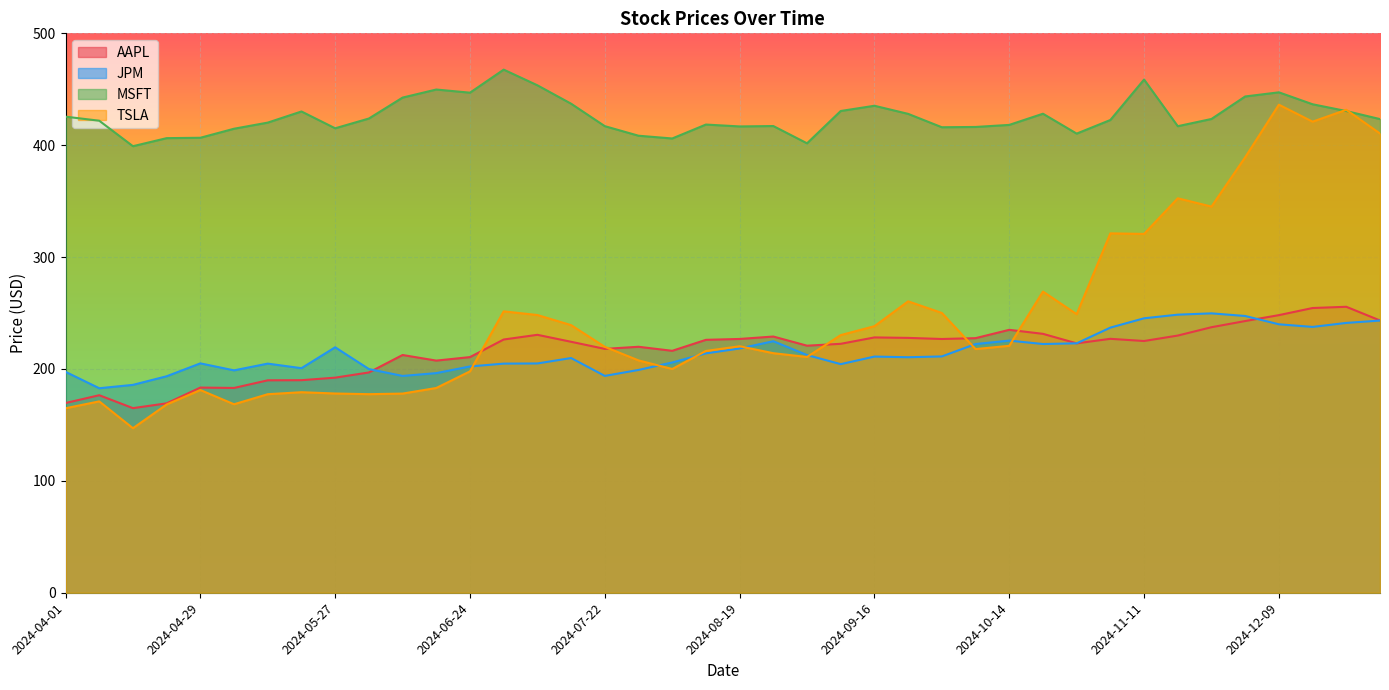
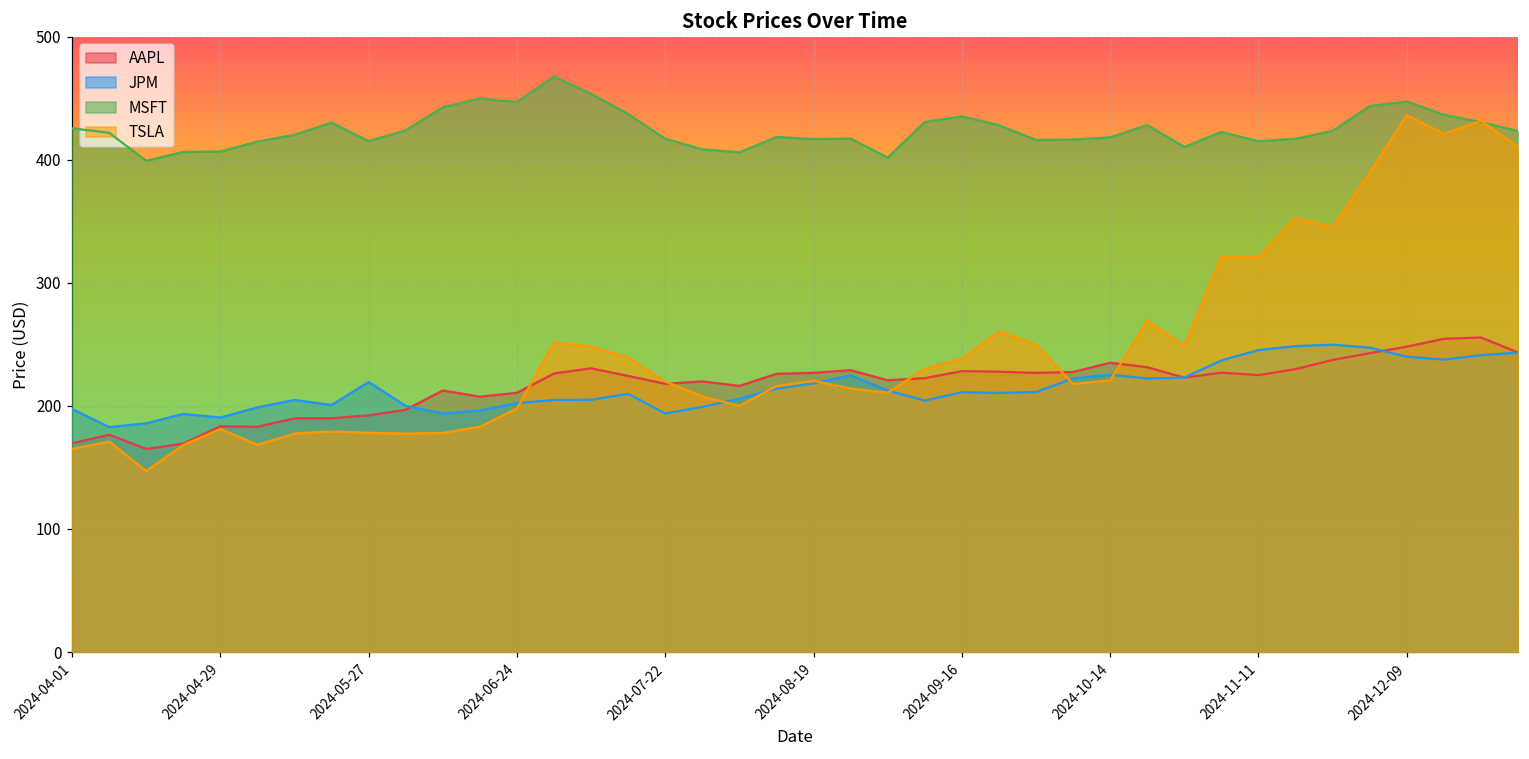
  {
    "AAPL": {
      "2024-04-01": 170,
      "2024-05-27": 192,
      "2024-06-24": 211,
      "2024-08-19": 227,
      "2024-09-16": 228,
      "2024-10-14": 235,
      "2024-11-11": 225,
      "2024-12-09": 248
    },
    "JPM": {
      "2024-04-01": 197,
-     "2024-04-29": 205,
+     "2024-04-29": 191,
      "2024-05-27": 219,
      "2024-06-24": 202,
      "2024-07-22": 194,
      "2024-09-16": 211,
      "2024-10-14": 225,
      "2024-11-11": 245,
      "2024-12-09": 240
    },
    "MSFT": {
      "2024-04-01": 426,
      "2024-04-29": 407,
      "2024-05-27": 415,
      "2024-06-24": 447,
      "2024-07-22": 417,
      "2024-08-19": 417,
      "2024-09-16": 435,
      "2024-10-14": 418,
-     "2024-11-11": 459,
+     "2024-11-11": 415,
      "2024-12-09": 447
    },
    "TSLA": {
      "2024-04-01": 165,
      "2024-05-27": 178,
      "2024-06-24": 198,
      "2024-09-16": 238,
      "2024-10-14": 221,
      "2024-11-11": 321,
      "2024-12-09": 436
    }
  }
